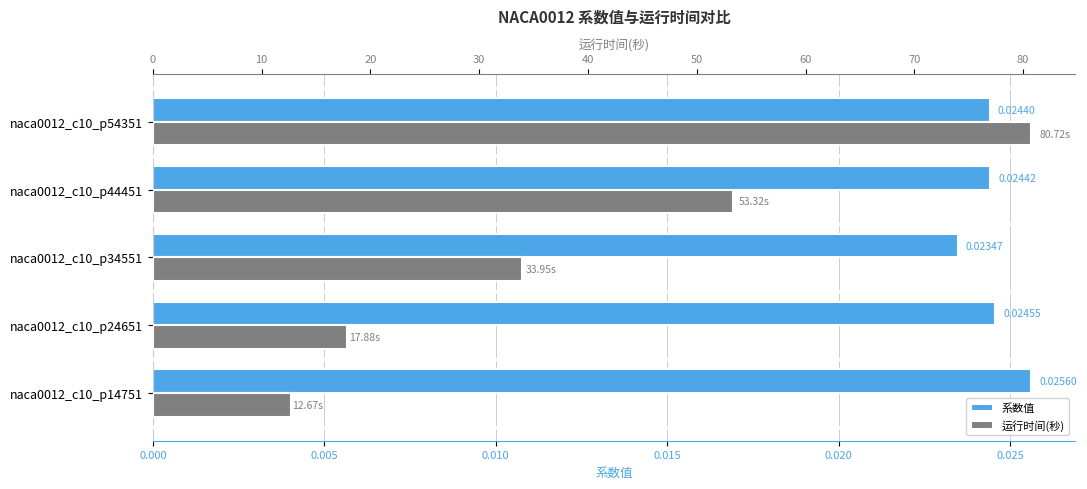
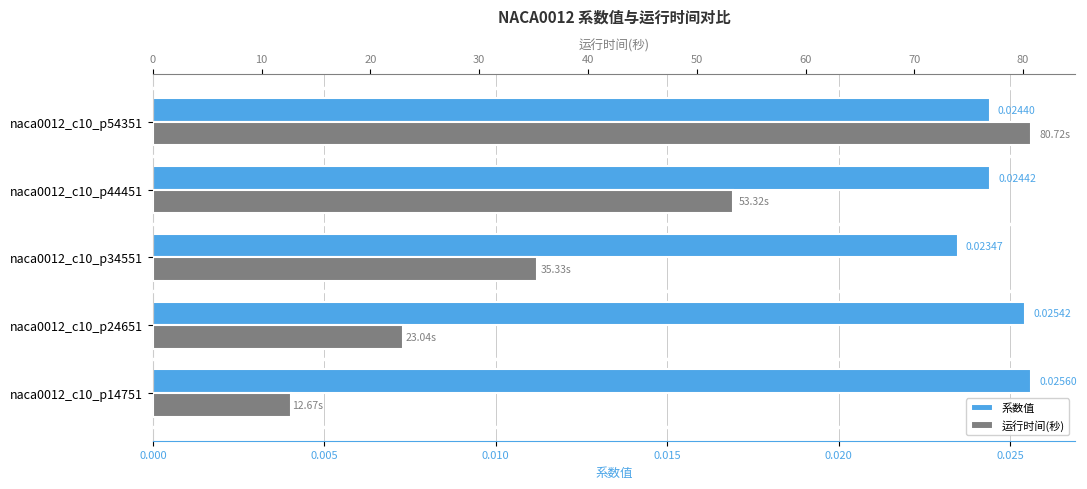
  {
    "系数值": {
      "naca0012_c10_p54351": "0.02440",
      "naca0012_c10_p44451": "0.02442",
      "naca0012_c10_p34551": "0.02347",
-     "naca0012_c10_p24651": "0.02455",
+     "naca0012_c10_p24651": "0.02542",
      "naca0012_c10_p14751": "0.02560"
    },
    "运行时间(秒)": {
      "naca0012_c10_p54351": "80.72s",
      "naca0012_c10_p44451": "53.32s",
-     "naca0012_c10_p34551": "33.95s",
-     "naca0012_c10_p24651": "17.88s",
+     "naca0012_c10_p34551": "35.33s",
+     "naca0012_c10_p24651": "23.04s",
      "naca0012_c10_p14751": "12.67s"
    }
  }
